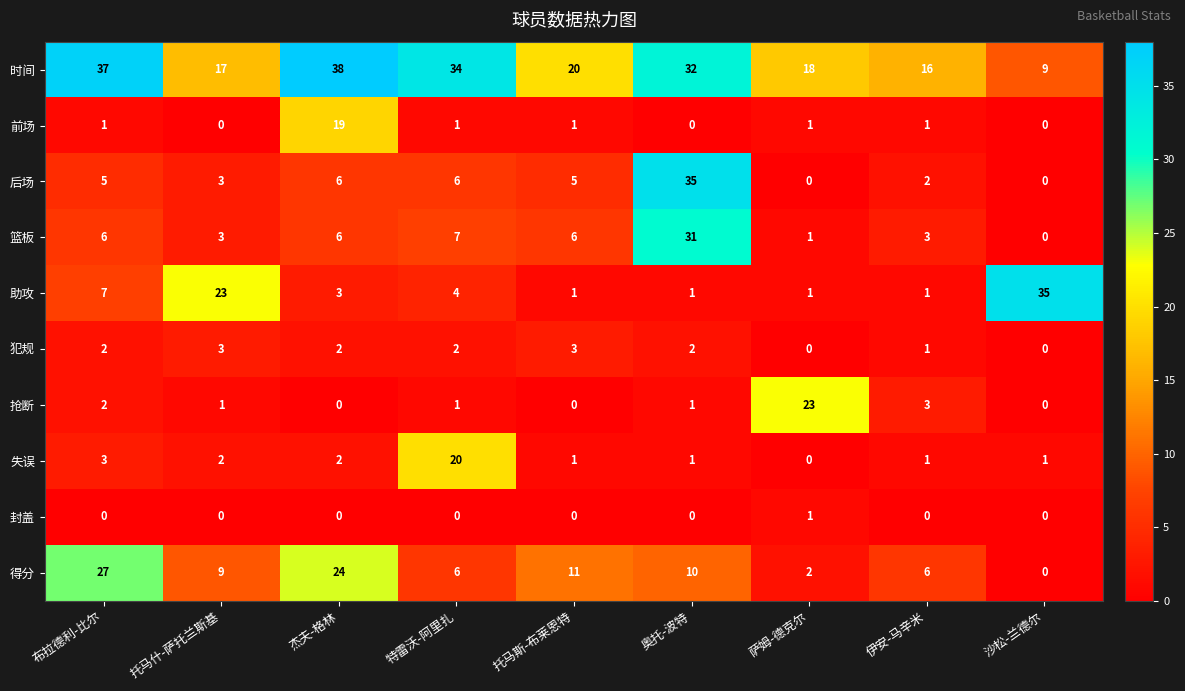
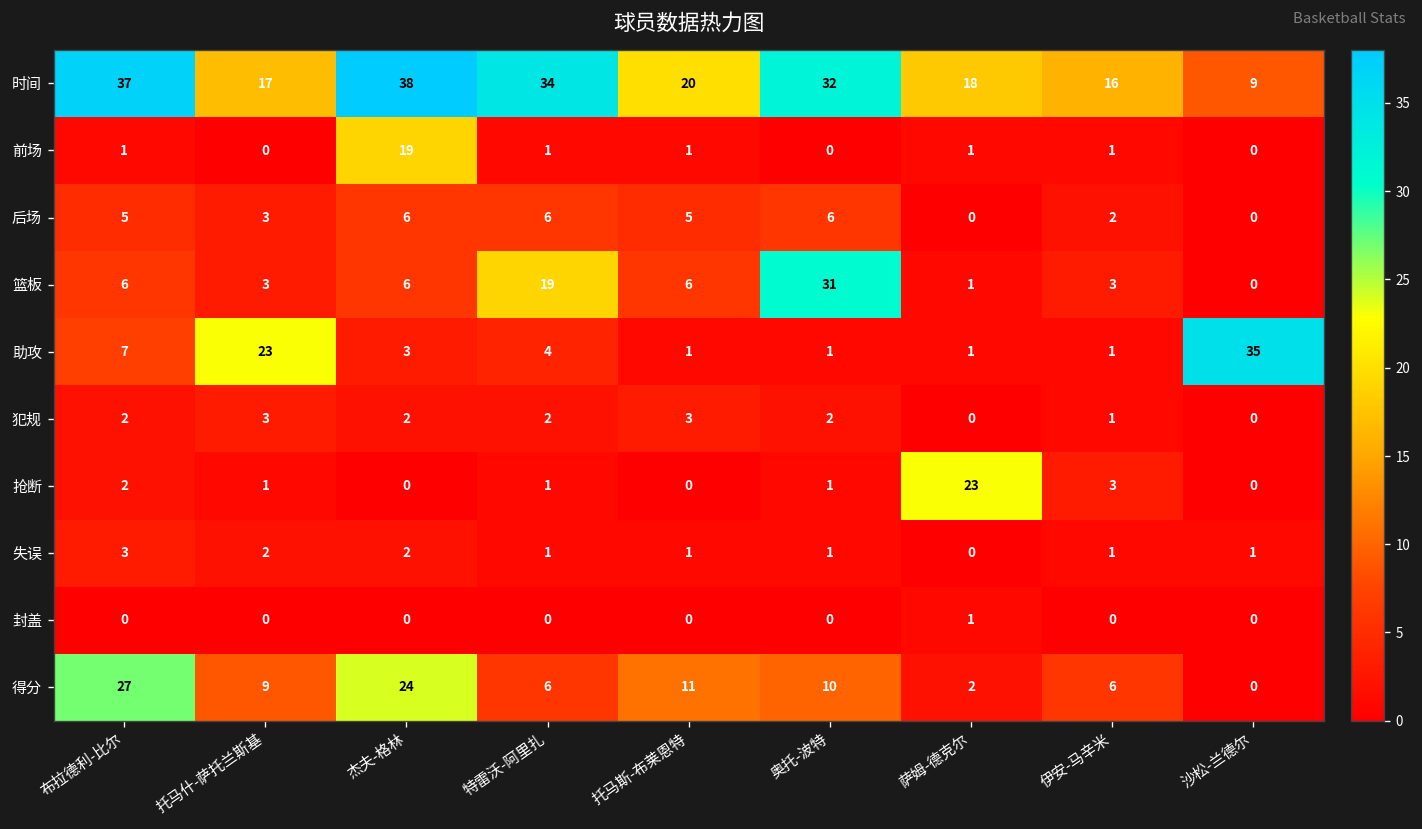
  {
    "时间": {
      "布拉德利-比尔": 37,
      "托马什-萨托兰斯基": 17,
      "杰夫-格林": 38,
      "特雷沃-阿里扎": 34,
      "托马斯-布莱恩特": 20,
      "奥托-波特": 32,
      "萨姆-德克尔": 18,
      "伊安-马辛米": 16,
      "沙松-兰德尔": 9
    },
    "前场": {
      "布拉德利-比尔": 1,
      "托马什-萨托兰斯基": 0,
      "杰夫-格林": 19,
      "特雷沃-阿里扎": 1,
      "托马斯-布莱恩特": 1,
      "奥托-波特": 0,
      "萨姆-德克尔": 1,
      "伊安-马辛米": 1,
      "沙松-兰德尔": 0
    },
    "后场": {
      "布拉德利-比尔": 5,
      "托马什-萨托兰斯基": 3,
      "杰夫-格林": 6,
      "特雷沃-阿里扎": 6,
      "托马斯-布莱恩特": 5,
-     "奥托-波特": 35,
+     "奥托-波特": 6,
      "萨姆-德克尔": 0,
      "伊安-马辛米": 2,
      "沙松-兰德尔": 0
    },
    "篮板": {
      "布拉德利-比尔": 6,
      "托马什-萨托兰斯基": 3,
      "杰夫-格林": 6,
-     "特雷沃-阿里扎": 7,
+     "特雷沃-阿里扎": 19,
      "托马斯-布莱恩特": 6,
      "奥托-波特": 31,
      "萨姆-德克尔": 1,
      "伊安-马辛米": 3,
      "沙松-兰德尔": 0
    },
    "助攻": {
      "布拉德利-比尔": 7,
      "托马什-萨托兰斯基": 23,
      "杰夫-格林": 3,
      "特雷沃-阿里扎": 4,
      "托马斯-布莱恩特": 1,
      "奥托-波特": 1,
      "萨姆-德克尔": 1,
      "伊安-马辛米": 1,
      "沙松-兰德尔": 35
    },
    "犯规": {
      "布拉德利-比尔": 2,
      "托马什-萨托兰斯基": 3,
      "杰夫-格林": 2,
      "特雷沃-阿里扎": 2,
      "托马斯-布莱恩特": 3,
      "奥托-波特": 2,
      "萨姆-德克尔": 0,
      "伊安-马辛米": 1,
      "沙松-兰德尔": 0
    },
    "抢断": {
      "布拉德利-比尔": 2,
      "托马什-萨托兰斯基": 1,
      "杰夫-格林": 0,
      "特雷沃-阿里扎": 1,
      "托马斯-布莱恩特": 0,
      "奥托-波特": 1,
      "萨姆-德克尔": 23,
      "伊安-马辛米": 3,
      "沙松-兰德尔": 0
    },
    "失误": {
      "布拉德利-比尔": 3,
      "托马什-萨托兰斯基": 2,
      "杰夫-格林": 2,
-     "特雷沃-阿里扎": 20,
+     "特雷沃-阿里扎": 1,
      "托马斯-布莱恩特": 1,
      "奥托-波特": 1,
      "萨姆-德克尔": 0,
      "伊安-马辛米": 1,
      "沙松-兰德尔": 1
    },
    "封盖": {
      "布拉德利-比尔": 0,
      "托马什-萨托兰斯基": 0,
      "杰夫-格林": 0,
      "特雷沃-阿里扎": 0,
      "托马斯-布莱恩特": 0,
      "奥托-波特": 0,
      "萨姆-德克尔": 1,
      "伊安-马辛米": 0,
      "沙松-兰德尔": 0
    },
    "得分": {
      "布拉德利-比尔": 27,
      "托马什-萨托兰斯基": 9,
      "杰夫-格林": 24,
      "特雷沃-阿里扎": 6,
      "托马斯-布莱恩特": 11,
      "奥托-波特": 10,
      "萨姆-德克尔": 2,
      "伊安-马辛米": 6,
      "沙松-兰德尔": 0
    }
  }
